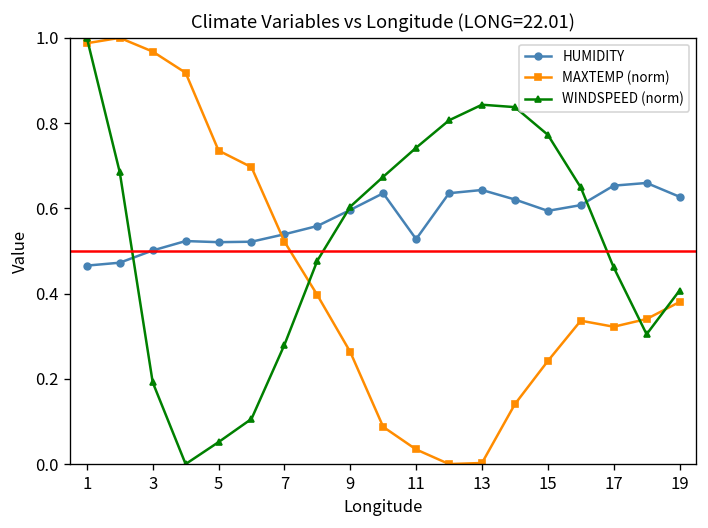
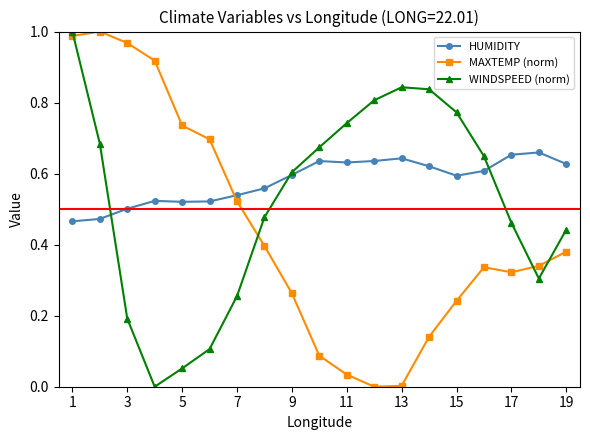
  {
    "HUMIDITY": {
      "1": 0.47,
      "3": 0.50,
      "5": 0.52,
      "7": 0.54,
      "9": 0.60,
-     "11": 0.53,
+     "11": 0.63,
      "13": 0.64,
      "15": 0.59,
      "17": 0.65,
      "19": 0.63
    },
    "MAXTEMP (norm)": {
      "1": 0.99,
      "3": 0.97,
      "5": 0.74,
      "7": 0.52,
      "9": 0.26,
      "11": 0.03,
      "13": 0.00,
      "15": 0.24,
      "17": 0.32,
      "19": 0.38
    },
    "WINDSPEED (norm)": {
      "1": 1.00,
      "3": 0.19,
      "5": 0.05,
-     "7": 0.28,
+     "7": 0.26,
      "9": 0.60,
      "11": 0.74,
      "13": 0.84,
      "15": 0.77,
      "17": 0.46,
-     "19": 0.41
+     "19": 0.44
    }
  }
